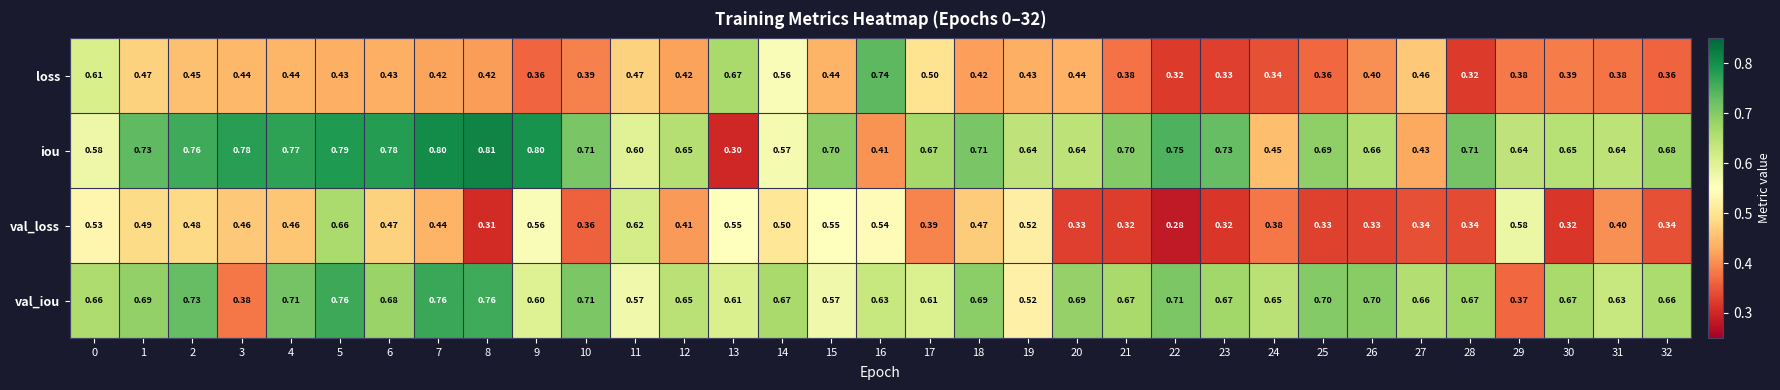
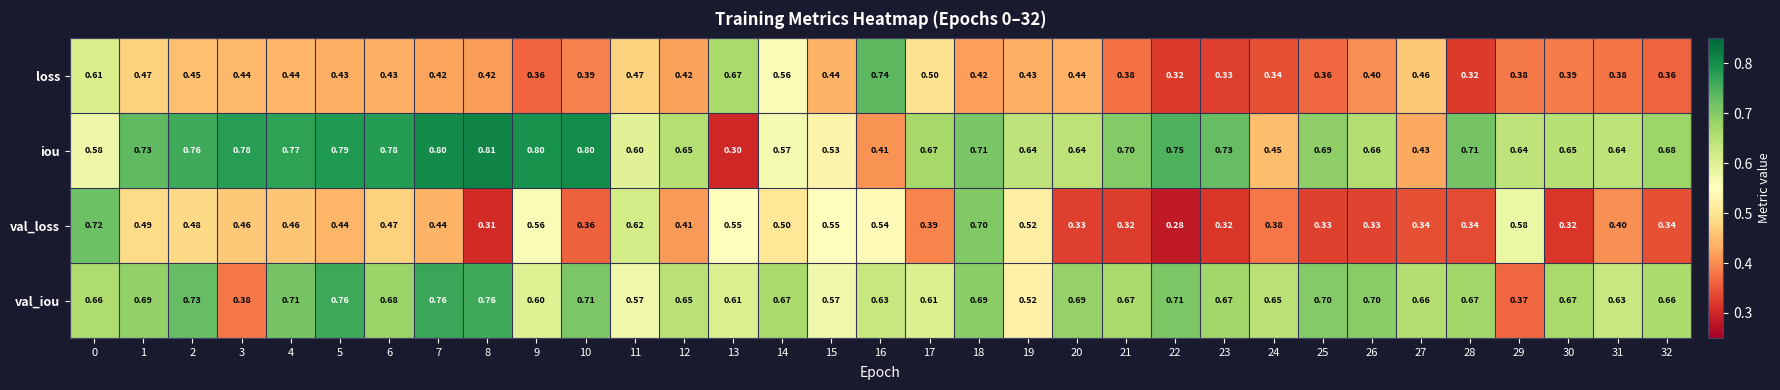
  {
    "loss": {
      "0": 0.61,
      "1": 0.47,
      "2": 0.45,
      "3": 0.44,
      "4": 0.44,
      "5": 0.43,
      "6": 0.43,
      "7": 0.42,
      "8": 0.42,
      "9": 0.36,
      "10": 0.39,
      "11": 0.47,
      "12": 0.42,
      "13": 0.67,
      "14": 0.56,
      "15": 0.44,
      "16": 0.74,
      "17": 0.50,
      "18": 0.42,
      "19": 0.43,
      "20": 0.44,
      "21": 0.38,
      "22": 0.32,
      "23": 0.33,
      "24": 0.34,
      "25": 0.36,
      "26": 0.40,
      "27": 0.46,
      "28": 0.32,
      "29": 0.38,
      "30": 0.39,
      "31": 0.38,
      "32": 0.36
    },
    "iou": {
      "0": 0.58,
      "1": 0.73,
      "2": 0.76,
      "3": 0.78,
      "4": 0.77,
      "5": 0.79,
      "6": 0.78,
      "7": 0.80,
      "8": 0.81,
      "9": 0.80,
-     "10": 0.71,
+     "10": 0.80,
      "11": 0.60,
      "12": 0.65,
      "13": 0.30,
      "14": 0.57,
-     "15": 0.70,
+     "15": 0.53,
      "16": 0.41,
      "17": 0.67,
      "18": 0.71,
      "19": 0.64,
      "20": 0.64,
      "21": 0.70,
      "22": 0.75,
      "23": 0.73,
      "24": 0.45,
      "25": 0.69,
      "26": 0.66,
      "27": 0.43,
      "28": 0.71,
      "29": 0.64,
      "30": 0.65,
      "31": 0.64,
      "32": 0.68
    },
    "val_loss": {
-     "0": 0.53,
+     "0": 0.72,
      "1": 0.49,
      "2": 0.48,
      "3": 0.46,
      "4": 0.46,
-     "5": 0.66,
+     "5": 0.44,
      "6": 0.47,
      "7": 0.44,
      "8": 0.31,
      "9": 0.56,
      "10": 0.36,
      "11": 0.62,
      "12": 0.41,
      "13": 0.55,
      "14": 0.50,
      "15": 0.55,
      "16": 0.54,
      "17": 0.39,
-     "18": 0.47,
+     "18": 0.70,
      "19": 0.52,
      "20": 0.33,
      "21": 0.32,
      "22": 0.28,
      "23": 0.32,
      "24": 0.38,
      "25": 0.33,
      "26": 0.33,
      "27": 0.34,
      "28": 0.34,
      "29": 0.58,
      "30": 0.32,
      "31": 0.40,
      "32": 0.34
    },
    "val_iou": {
      "0": 0.66,
      "1": 0.69,
      "2": 0.73,
      "3": 0.38,
      "4": 0.71,
      "5": 0.76,
      "6": 0.68,
      "7": 0.76,
      "8": 0.76,
      "9": 0.60,
      "10": 0.71,
      "11": 0.57,
      "12": 0.65,
      "13": 0.61,
      "14": 0.67,
      "15": 0.57,
      "16": 0.63,
      "17": 0.61,
      "18": 0.69,
      "19": 0.52,
      "20": 0.69,
      "21": 0.67,
      "22": 0.71,
      "23": 0.67,
      "24": 0.65,
      "25": 0.70,
      "26": 0.70,
      "27": 0.66,
      "28": 0.67,
      "29": 0.37,
      "30": 0.67,
      "31": 0.63,
      "32": 0.66
    }
  }
